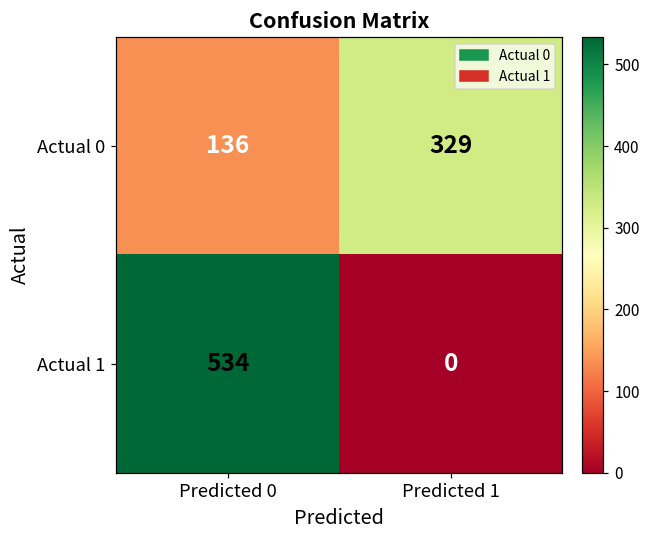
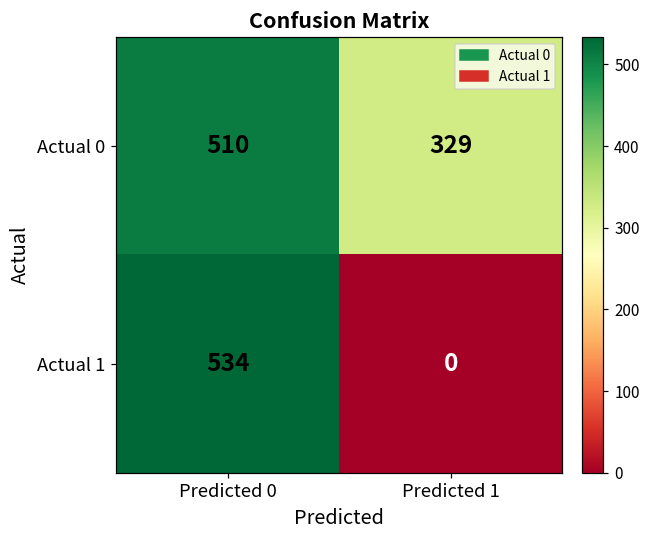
  {
    "Actual 0": {
-     "Predicted 0": 136,
+     "Predicted 0": 510,
      "Predicted 1": 329
    },
    "Actual 1": {
      "Predicted 0": 534,
      "Predicted 1": 0
    }
  }
